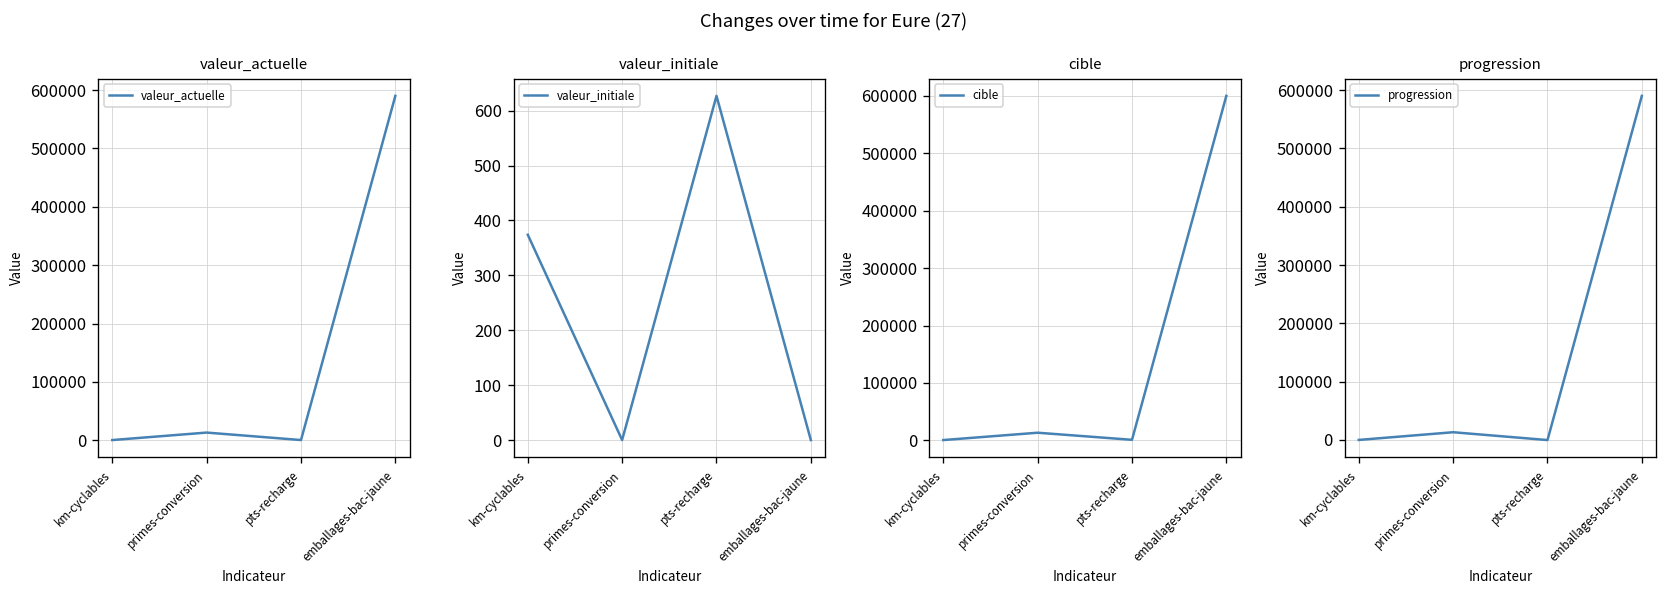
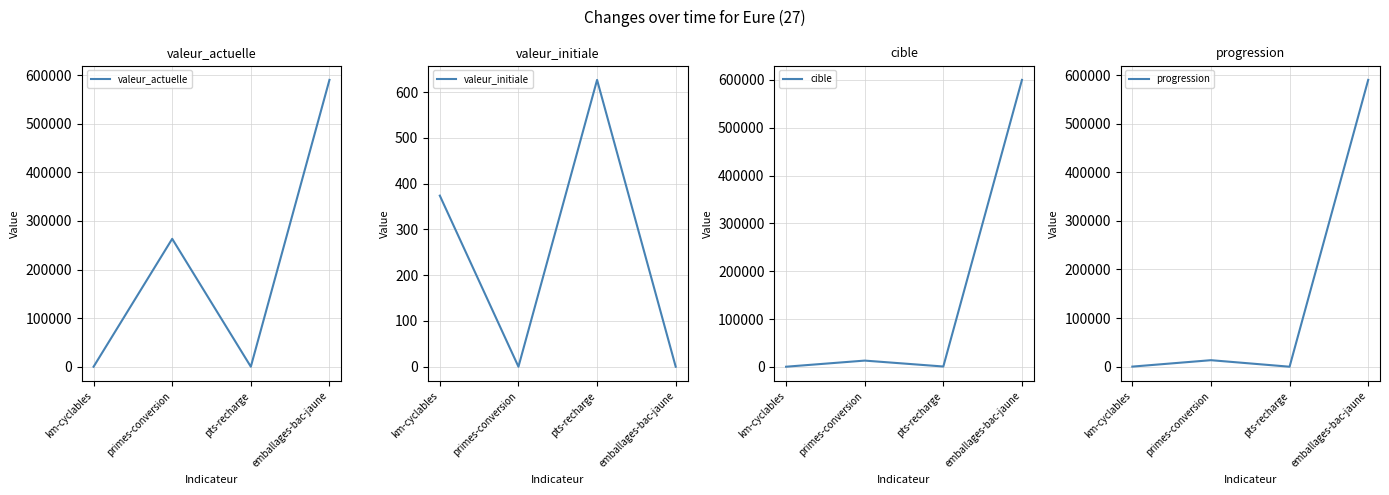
  {
    "valeur_actuelle": {
      "km-cyclables": 0,
-     "primes-conversion": 10000,
+     "primes-conversion": 260000,
      "pts-recharge": 0,
      "emballages-bac-jaune": 590000
    },
    "valeur_initiale": {
      "km-cyclables": 370,
      "primes-conversion": 0,
      "pts-recharge": 630,
      "emballages-bac-jaune": 0
    },
    "cible": {
      "km-cyclables": 0,
      "primes-conversion": 10000,
      "pts-recharge": 0,
      "emballages-bac-jaune": 600000
    },
    "progression": {
      "km-cyclables": 0,
      "primes-conversion": 10000,
      "pts-recharge": 0,
      "emballages-bac-jaune": 590000
    }
  }
